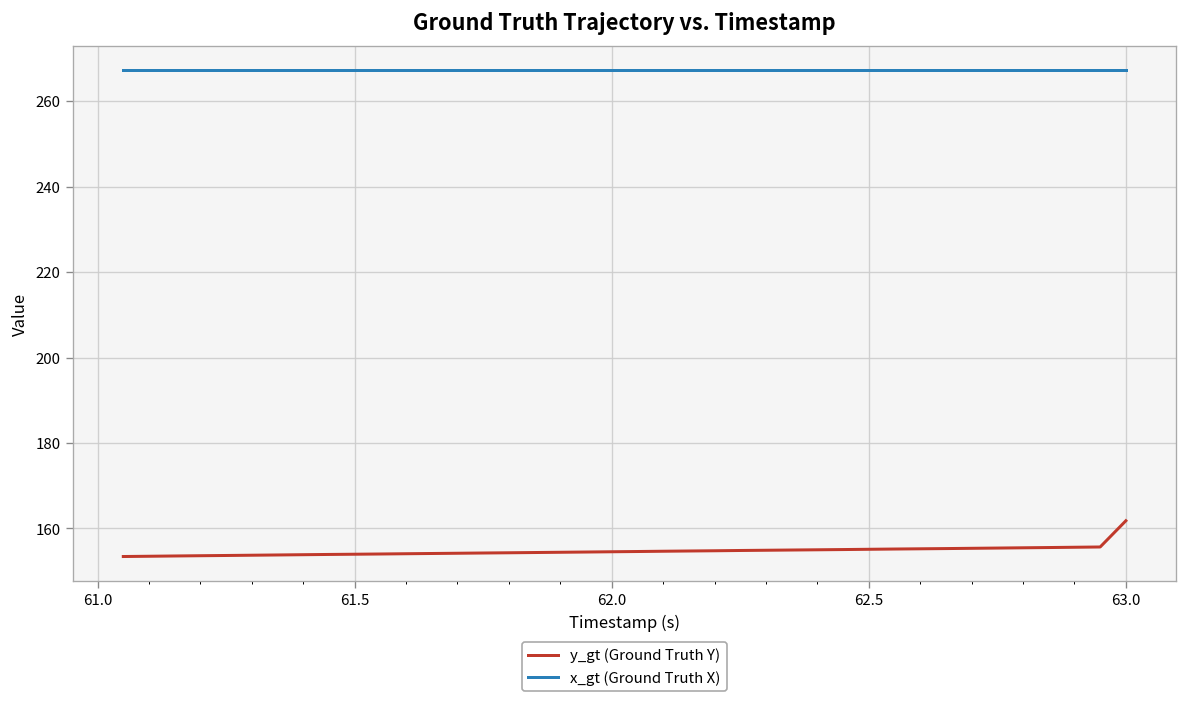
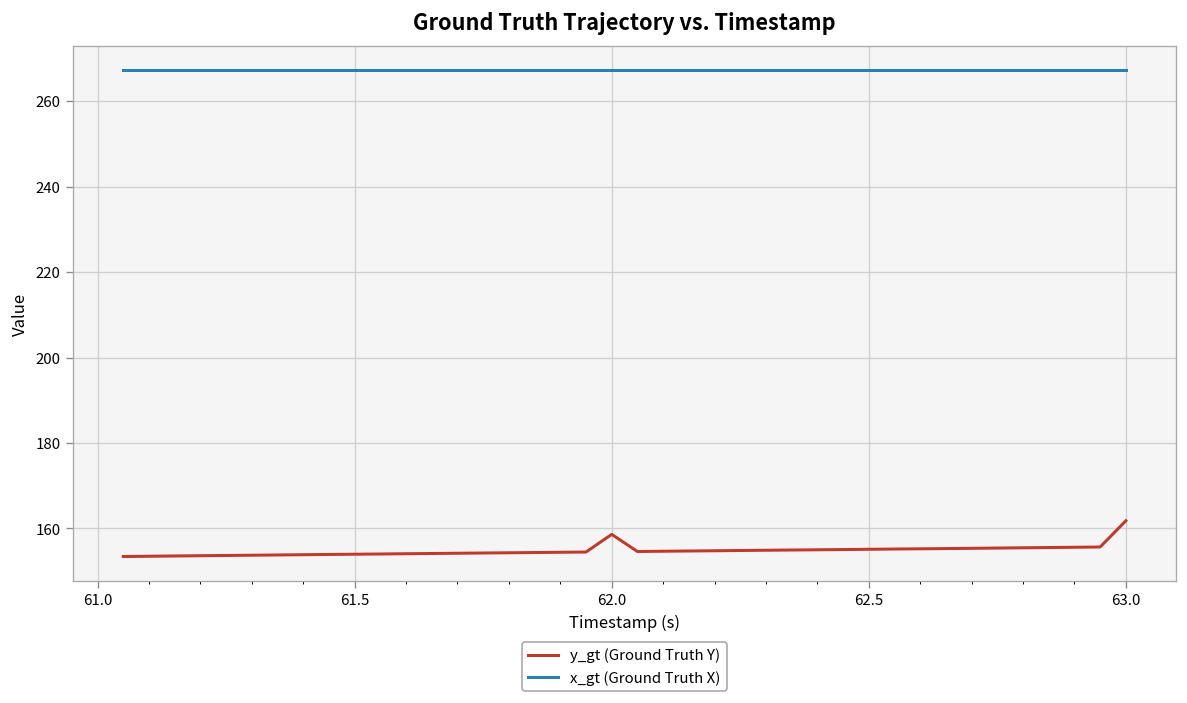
  {
    "y_gt (Ground Truth Y)": {
      "61.5": 154,
-     "62.0": 155,
+     "62.0": 159,
      "62.5": 155,
      "63.0": 162
    },
    "x_gt (Ground Truth X)": {
      "61.5": 267,
      "62.0": 267,
      "62.5": 267,
      "63.0": 267
    }
  }
